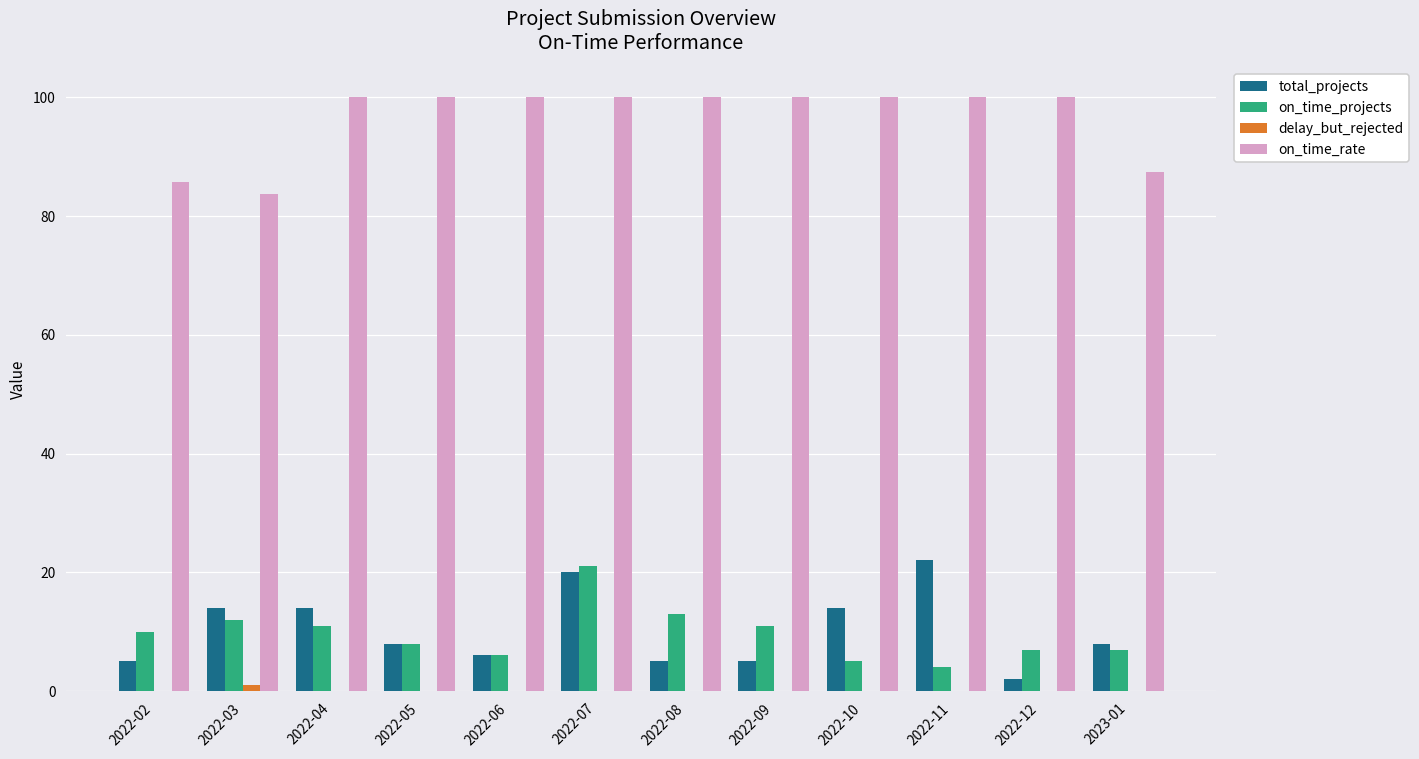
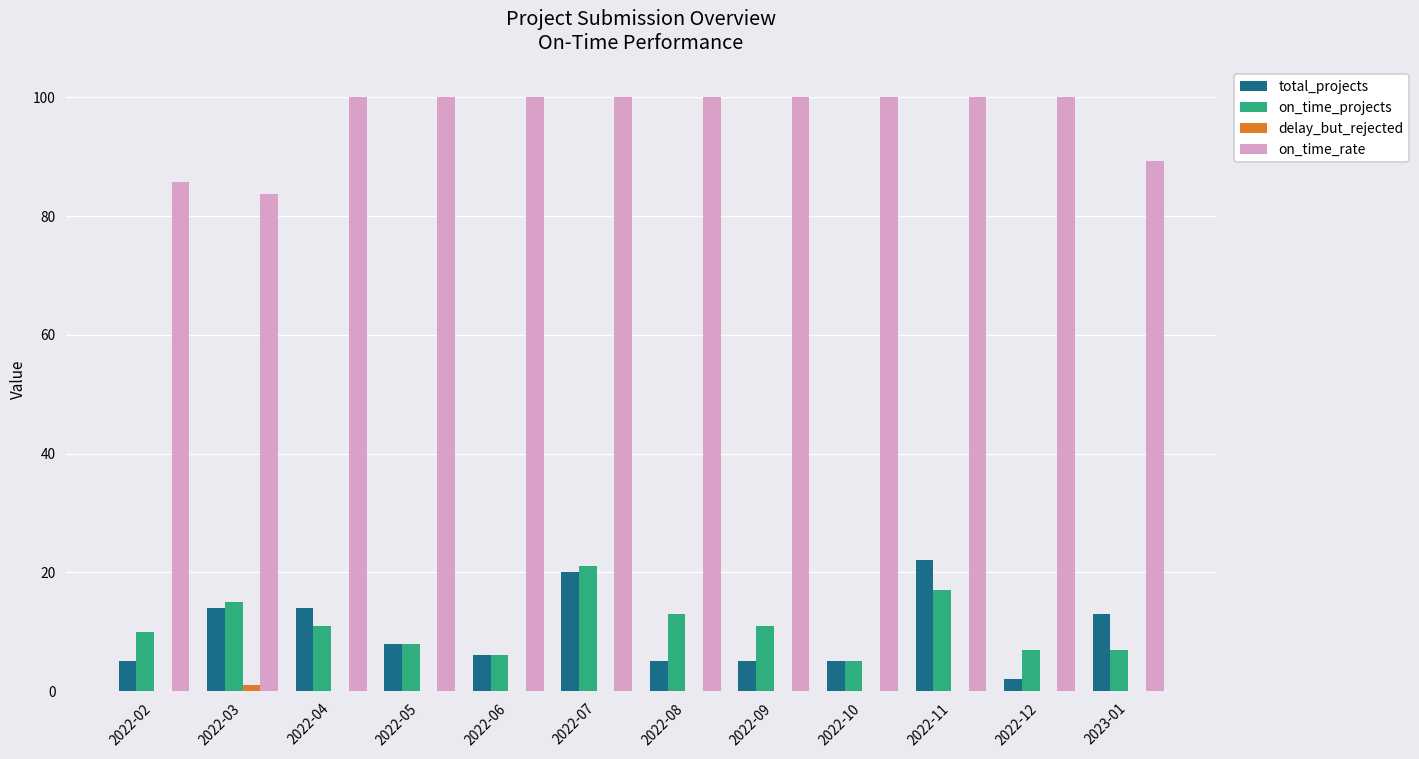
  {
    "total_projects": {
      "2022-02": 5,
      "2022-03": 14,
      "2022-04": 14,
      "2022-05": 8,
      "2022-06": 6,
      "2022-07": 20,
      "2022-08": 5,
      "2022-09": 5,
-     "2022-10": 14,
+     "2022-10": 5,
      "2022-11": 22,
      "2022-12": 2,
-     "2023-01": 8
+     "2023-01": 13
    },
    "on_time_projects": {
      "2022-02": 10,
-     "2022-03": 12,
+     "2022-03": 15,
      "2022-04": 11,
      "2022-05": 8,
      "2022-06": 6,
      "2022-07": 21,
      "2022-08": 13,
      "2022-09": 11,
      "2022-10": 5,
-     "2022-11": 4,
+     "2022-11": 17,
      "2022-12": 7,
      "2023-01": 7
    },
    "delay_but_rejected": {
      "2022-02": 0,
      "2022-03": 1,
      "2022-04": 0,
      "2022-05": 0,
      "2022-06": 0,
      "2022-07": 0,
      "2022-08": 0,
      "2022-09": 0,
      "2022-10": 0,
      "2022-11": 0,
      "2022-12": 0,
      "2023-01": 0
    },
    "on_time_rate": {
      "2022-02": 86,
      "2022-03": 84,
      "2022-04": 100,
      "2022-05": 100,
      "2022-06": 100,
      "2022-07": 100,
      "2022-08": 100,
      "2022-09": 100,
      "2022-10": 100,
      "2022-11": 100,
      "2022-12": 100,
-     "2023-01": 88
+     "2023-01": 89
    }
  }
